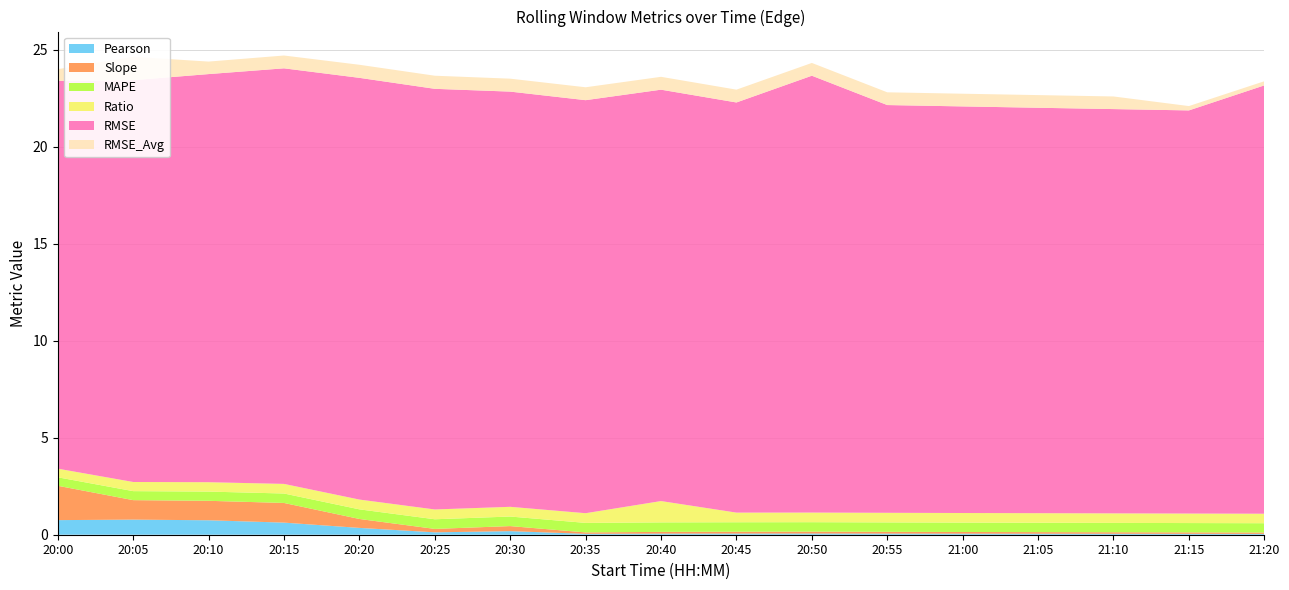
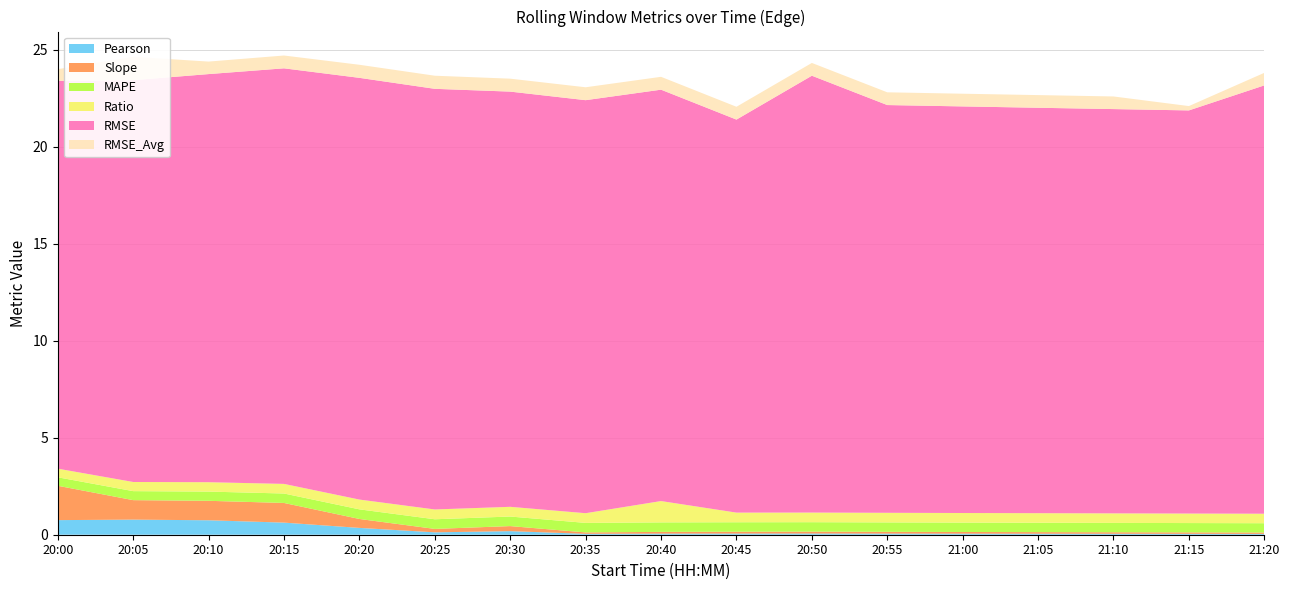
  {
    "Pearson": {
      "20:00": 0.8,
      "20:05": 0.8,
      "20:10": 0.7,
      "20:15": 0.6,
      "20:20": 0.4,
      "20:30": 0.2
    },
    "Slope": {
      "20:00": 1.8,
      "20:05": 1.0,
      "20:10": 1.0,
      "20:15": 1.0,
      "20:20": 0.5,
      "20:25": 0.2,
      "20:30": 0.3
    },
    "MAPE": {
      "20:00": 0.4,
      "20:05": 0.5,
      "20:10": 0.5,
      "20:15": 0.5,
      "20:20": 0.5,
      "20:25": 0.5,
      "20:30": 0.5,
      "20:35": 0.5,
      "20:40": 0.5,
      "20:45": 0.5,
      "20:50": 0.5,
      "20:55": 0.5,
      "21:00": 0.5,
      "21:05": 0.5,
      "21:10": 0.5,
      "21:15": 0.5,
      "21:20": 0.5
    },
    "Ratio": {
      "20:00": 0.4,
      "20:05": 0.5,
      "20:10": 0.5,
      "20:15": 0.5,
      "20:20": 0.5,
      "20:25": 0.5,
      "20:30": 0.5,
      "20:35": 0.5,
      "20:40": 1.1,
      "20:45": 0.5,
      "20:50": 0.5,
      "20:55": 0.5,
      "21:00": 0.5,
      "21:05": 0.5,
      "21:10": 0.5,
      "21:15": 0.5,
      "21:20": 0.5
    },
    "RMSE": {
      "20:00": 20.0,
      "20:10": 21.0,
      "20:15": 21.4,
      "20:20": 21.8,
      "20:25": 21.7,
      "20:30": 21.4,
      "20:35": 21.3,
      "20:40": 21.2,
-     "20:45": 21.2,
+     "20:45": 20.3,
      "20:50": 22.5,
      "20:55": 21.0,
      "21:00": 21.0,
      "21:05": 20.9,
      "21:10": 20.9,
      "21:15": 20.8,
      "21:20": 22.1
    },
    "RMSE_Avg": {
      "20:00": 0.6,
      "20:10": 0.6,
      "20:15": 0.7,
      "20:20": 0.7,
      "20:25": 0.7,
      "20:30": 0.7,
      "20:35": 0.7,
      "20:40": 0.7,
      "20:45": 0.7,
      "20:50": 0.7,
      "20:55": 0.7,
      "21:00": 0.7,
      "21:05": 0.7,
      "21:10": 0.7,
      "21:15": 0.2,
-     "21:20": 0.2
+     "21:20": 0.6
    }
  }
